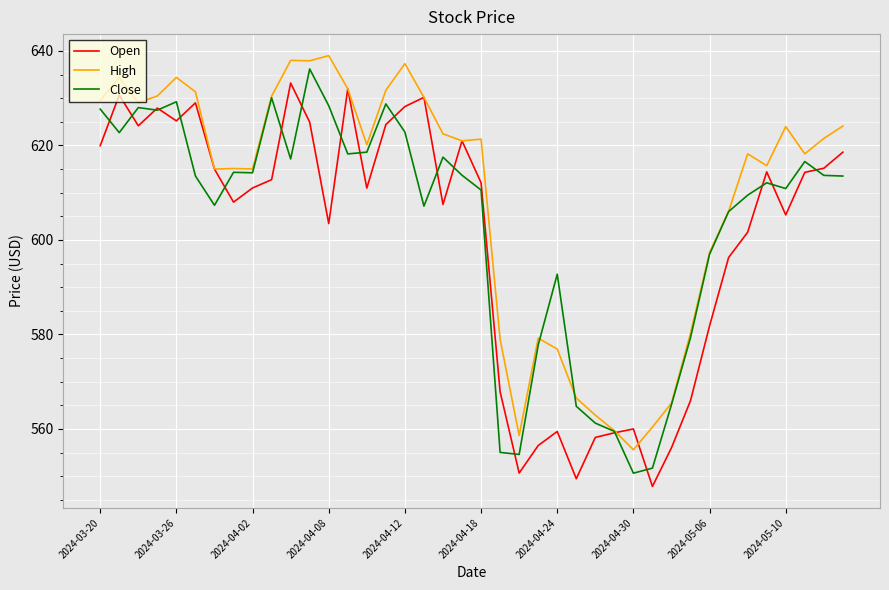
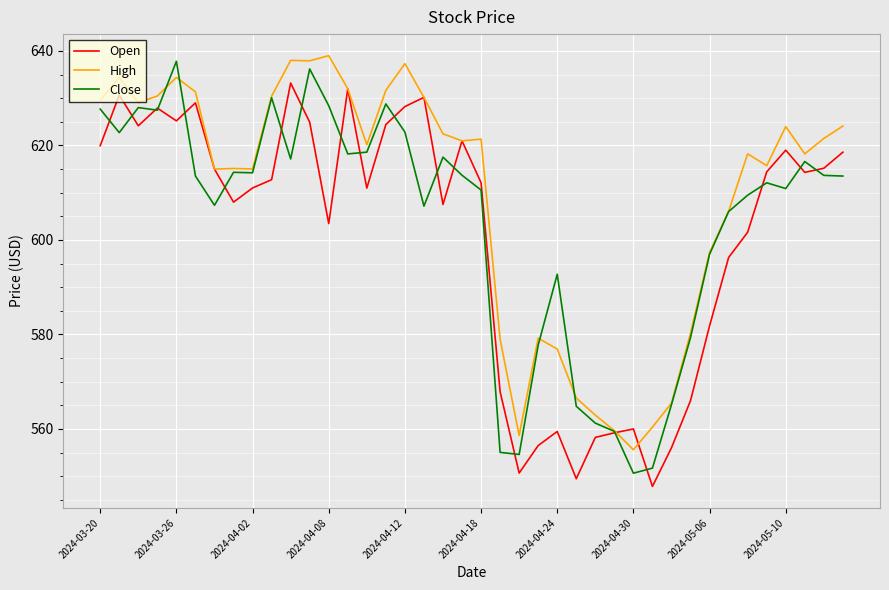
  {
    "Open": {
      "2024-03-20": 620,
      "2024-03-26": 625,
      "2024-04-02": 611,
      "2024-04-08": 603,
      "2024-04-12": 628,
      "2024-04-18": 612,
      "2024-04-24": 559,
      "2024-04-30": 560,
      "2024-05-06": 582,
-     "2024-05-10": 605
+     "2024-05-10": 619
    },
    "High": {
      "2024-03-26": 634,
      "2024-04-02": 615,
      "2024-04-08": 639,
      "2024-04-12": 637,
      "2024-04-18": 621,
      "2024-04-24": 577,
      "2024-04-30": 556,
      "2024-05-10": 624
    },
    "Close": {
      "2024-03-20": 628,
-     "2024-03-26": 629,
+     "2024-03-26": 638,
      "2024-04-02": 614,
      "2024-04-08": 628,
      "2024-04-12": 623,
      "2024-04-18": 611,
      "2024-04-24": 593,
      "2024-04-30": 551,
      "2024-05-10": 611
    }
  }
